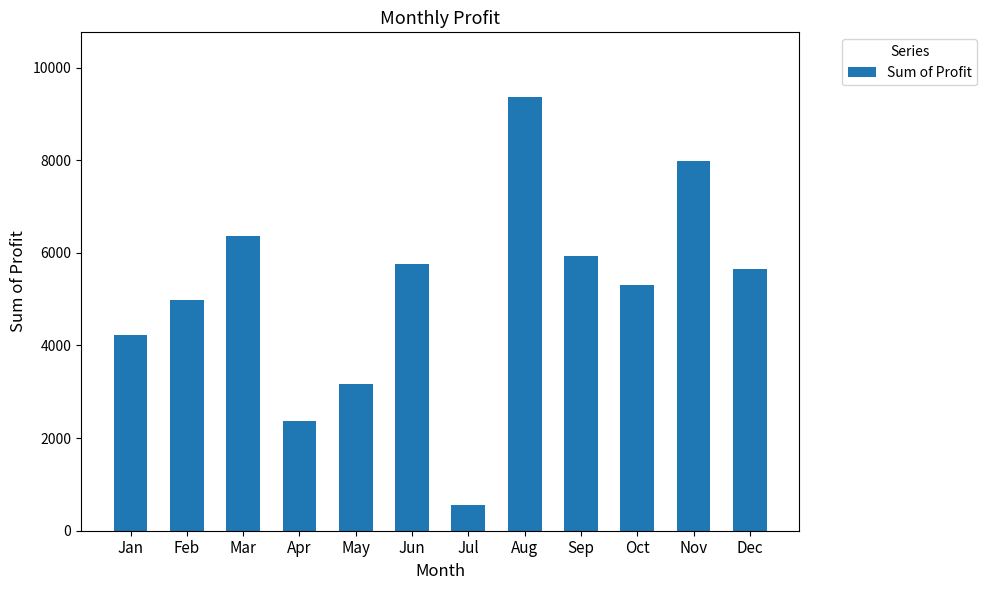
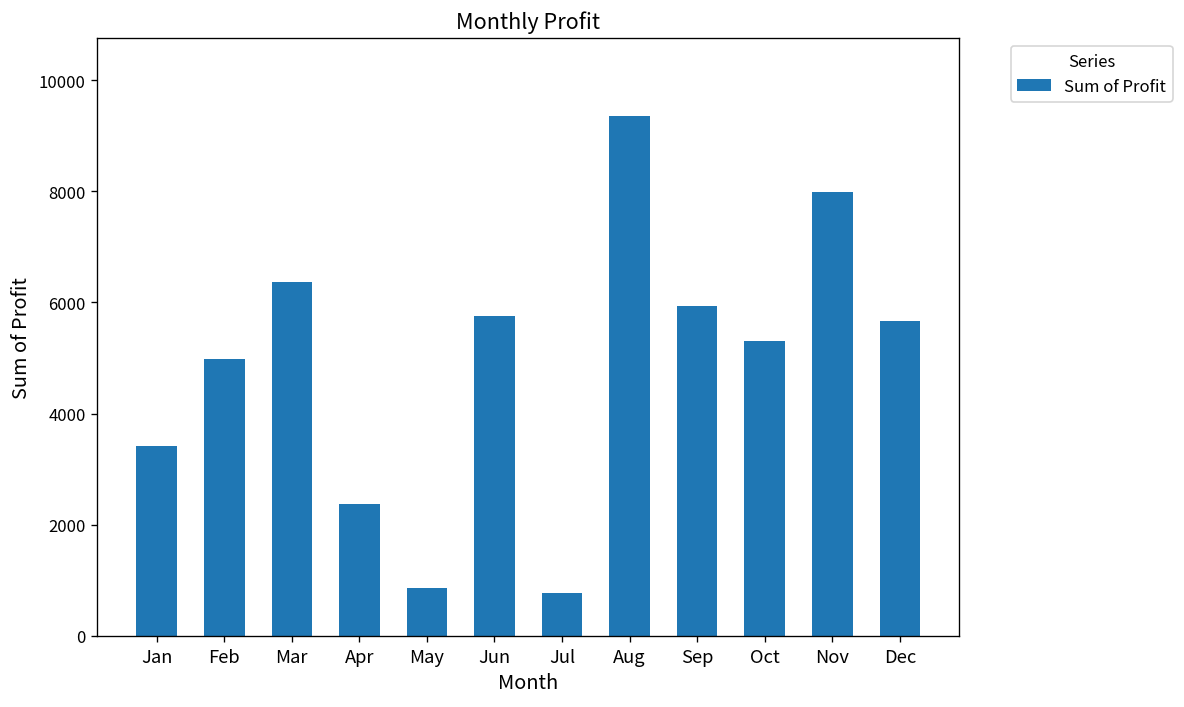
  {
-   "Jan": 4200,
+   "Jan": 3400,
    "Feb": 5000,
    "Mar": 6400,
    "Apr": 2400,
-   "May": 3200,
+   "May": 900,
    "Jun": 5800,
-   "Jul": 600,
+   "Jul": 800,
    "Aug": 9400,
    "Sep": 5900,
    "Oct": 5300,
    "Nov": 8000,
    "Dec": 5700
  }
